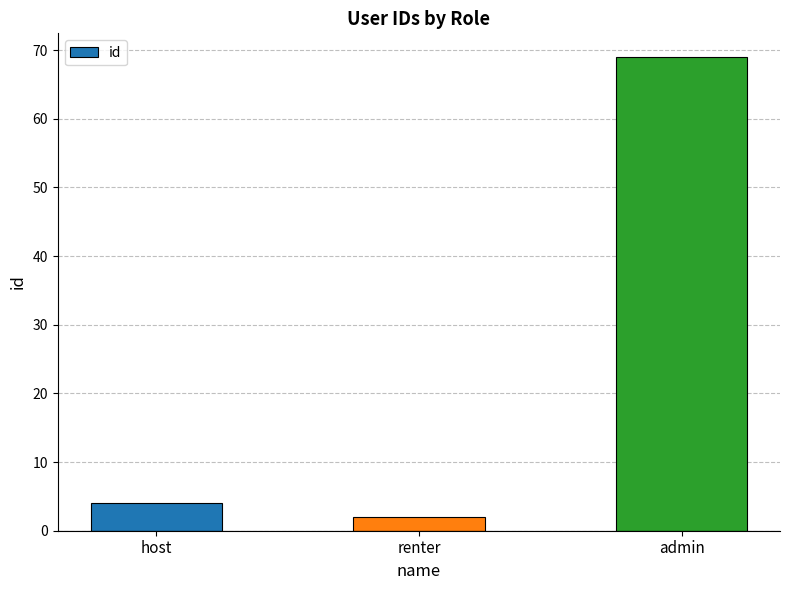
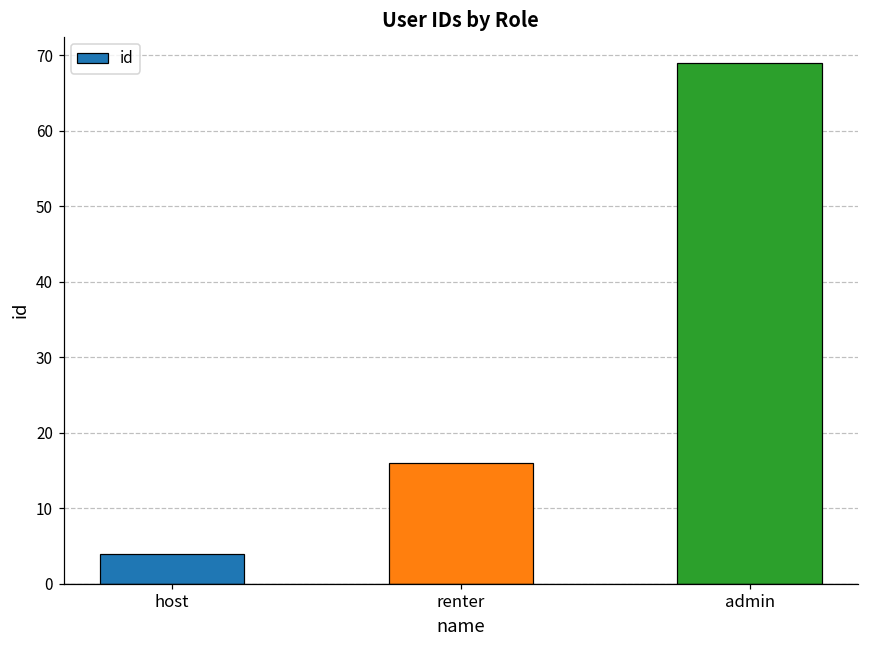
  {
    "host": 4,
-   "renter": 2,
+   "renter": 16,
    "admin": 69
  }
